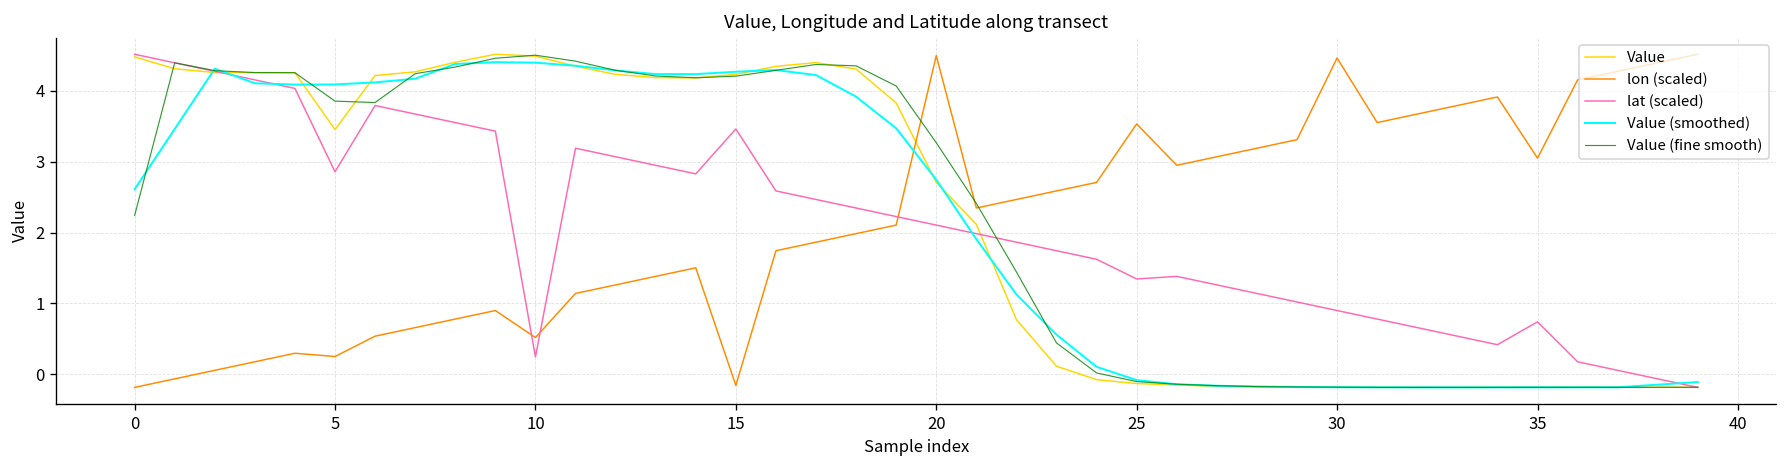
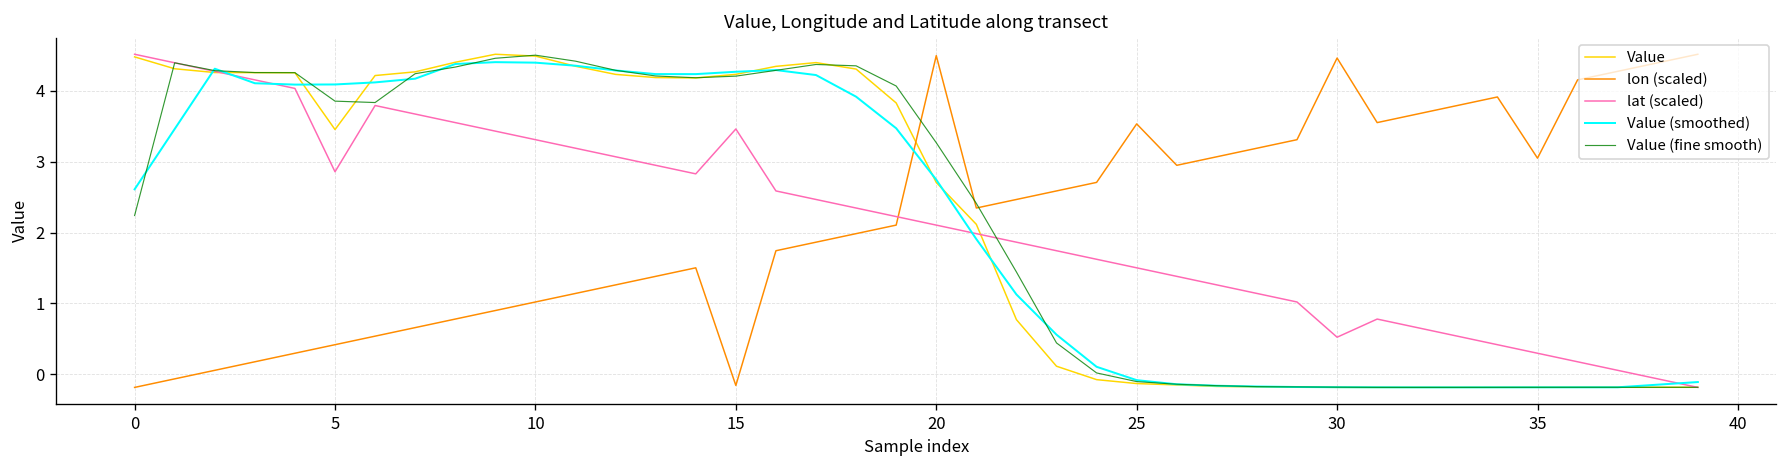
  {
    "Value": {
      "5": 3.5
    },
    "lon (scaled)": {
      "0": -0.2,
-     "5": 0.2,
-     "10": 0.5,
+     "5": 0.4,
+     "10": 1.0,
      "15": -0.2,
      "20": 4.5,
      "25": 3.5,
      "30": 4.5,
      "35": 3.0
    },
    "lat (scaled)": {
      "5": 2.9,
-     "10": 0.2,
+     "10": 3.3,
      "15": 3.5,
      "20": 2.1,
-     "25": 1.3,
-     "30": 0.9,
-     "35": 0.7
+     "25": 1.5,
+     "30": 0.5,
+     "35": 0.3
    },
    "Value (smoothed)": {
      "0": 2.6,
      "5": 4.1,
      "10": 4.4
    },
    "Value (fine smooth)": {
      "0": 2.2,
      "5": 3.9,
      "20": 3.3
    }
  }
